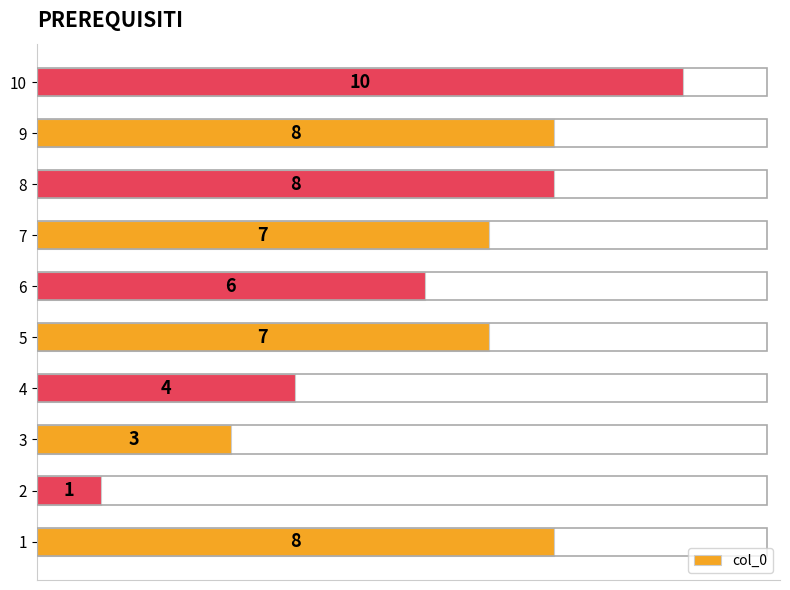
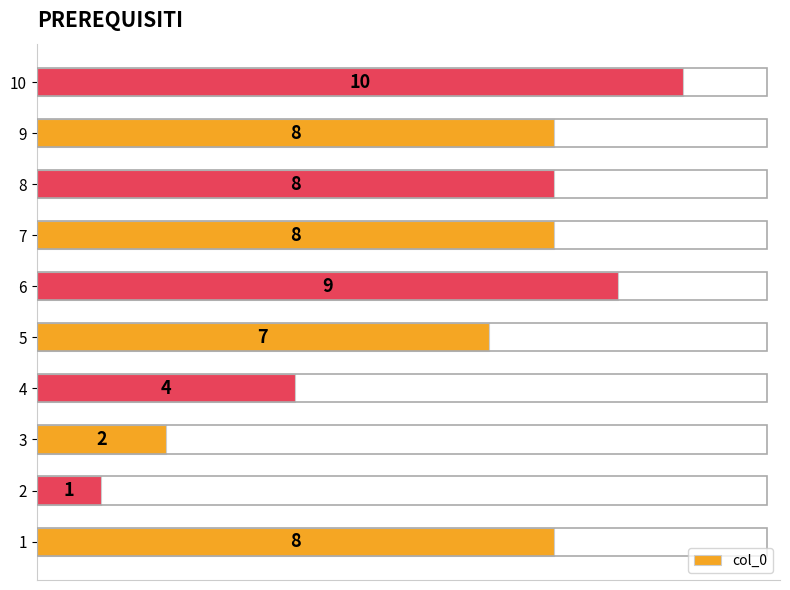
  {
    "10": 10,
    "9": 8,
    "8": 8,
-   "7": 7,
-   "6": 6,
+   "7": 8,
+   "6": 9,
    "5": 7,
    "4": 4,
-   "3": 3,
+   "3": 2,
    "2": 1,
    "1": 8
  }
